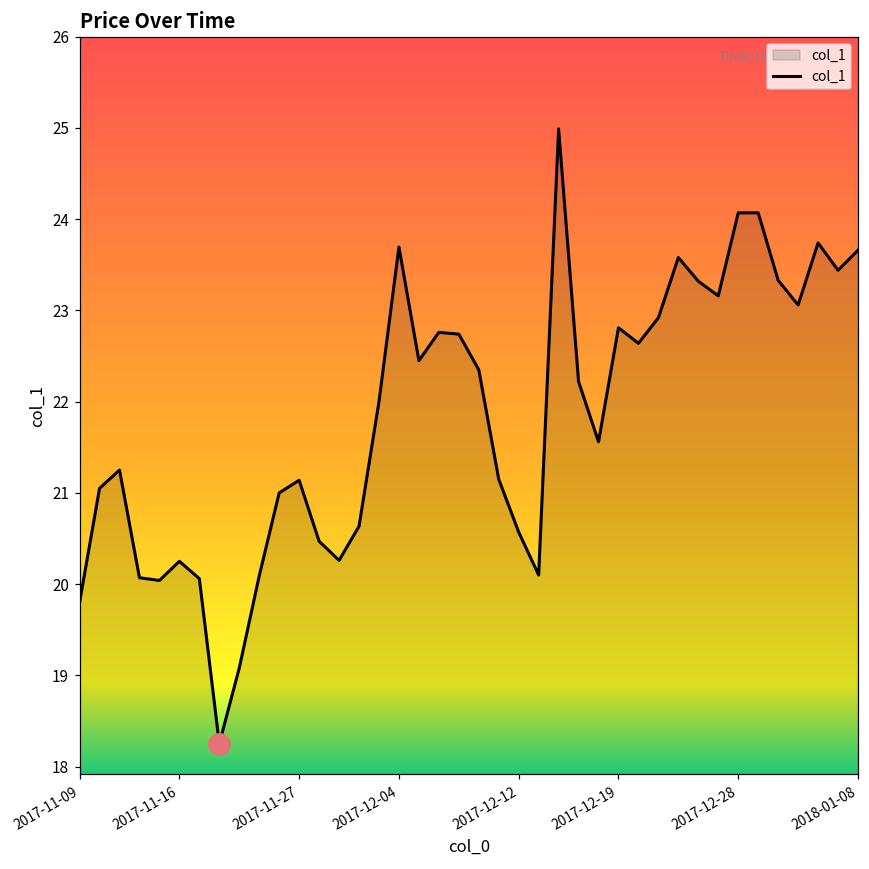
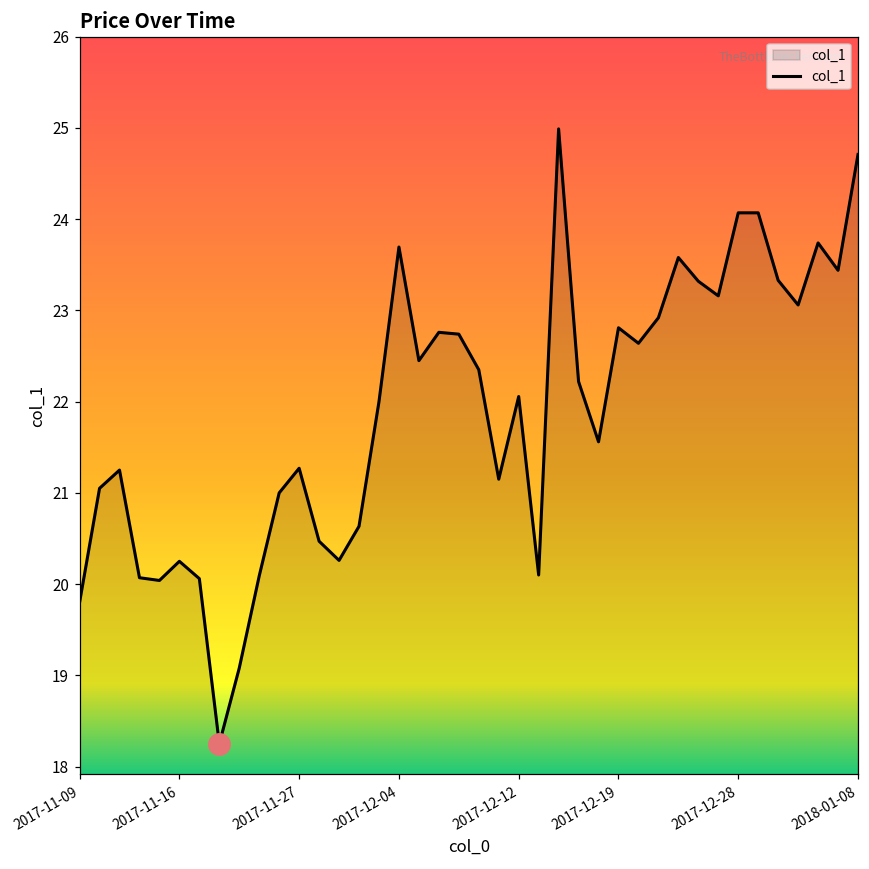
  {
    "col_1": {
      "2017-11-09": 19.8,
      "2017-11-16": 20.3,
-     "2017-11-27": 21.1,
+     "2017-11-27": 21.3,
      "2017-12-04": 23.7,
-     "2017-12-12": 20.6,
+     "2017-12-12": 22.1,
      "2017-12-19": 22.8,
      "2017-12-28": 24.1,
-     "2018-01-08": 23.7
+     "2018-01-08": 24.7
    }
  }
